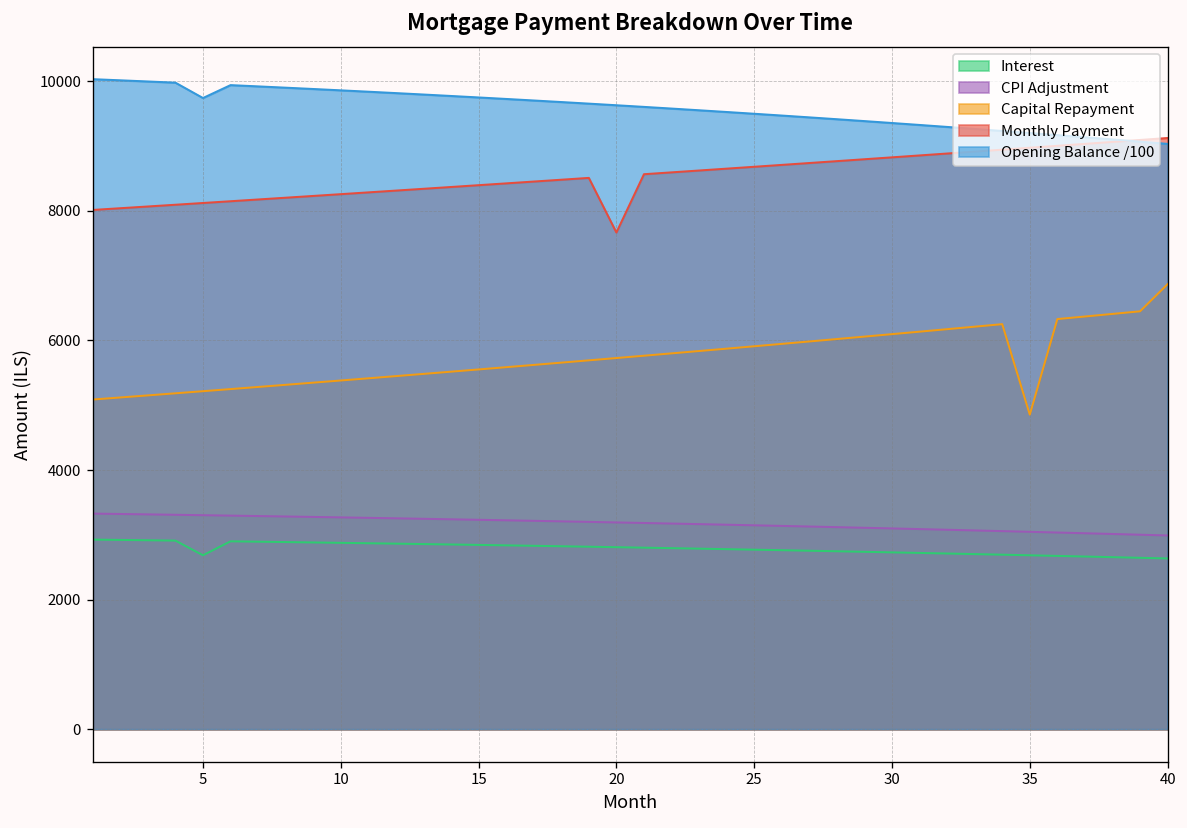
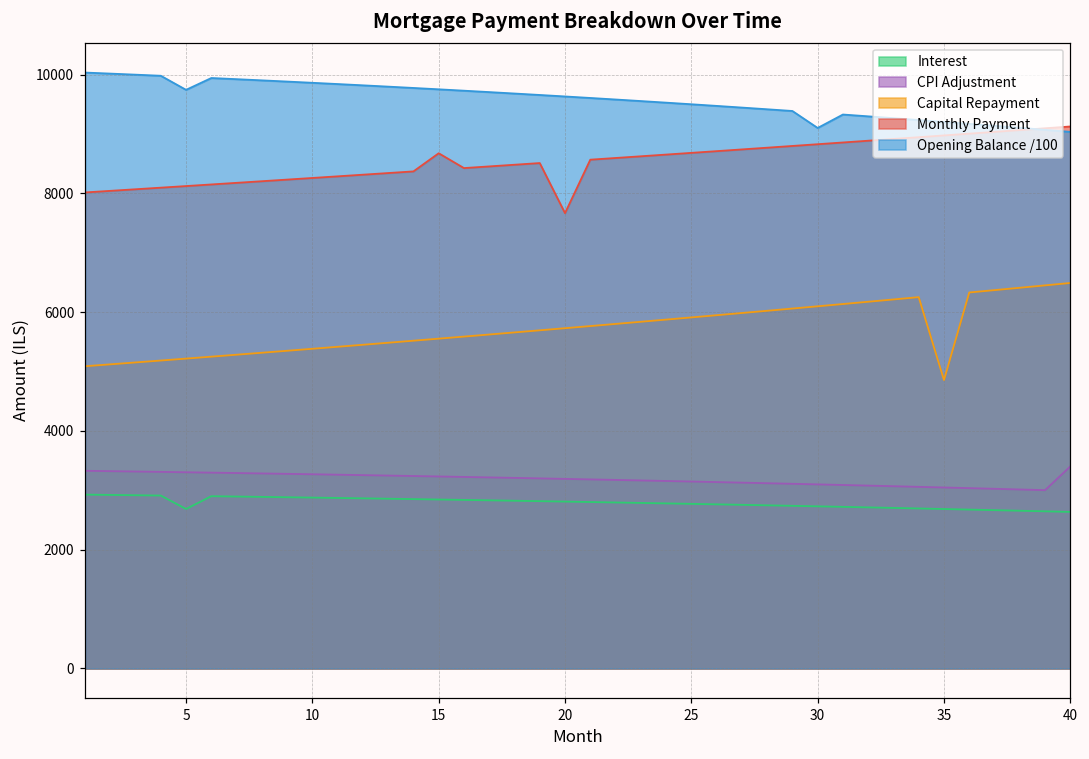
  {
    "Interest": {
      "5": 2700,
      "10": 2900,
      "15": 2800,
      "20": 2800,
      "25": 2800,
      "30": 2700,
      "35": 2700,
      "40": 2600
    },
    "CPI Adjustment": {
      "5": 3300,
      "10": 3300,
      "15": 3200,
      "20": 3200,
      "25": 3100,
      "30": 3100,
      "35": 3000,
-     "40": 3000
+     "40": 3400
    },
    "Capital Repayment": {
      "5": 5200,
      "10": 5400,
      "15": 5600,
      "20": 5700,
      "25": 5900,
      "30": 6100,
      "35": 4900,
-     "40": 6900
+     "40": 6500
    },
    "Monthly Payment": {
      "5": 8100,
      "10": 8300,
-     "15": 8400,
+     "15": 8700,
      "20": 7700,
      "25": 8700,
      "30": 8800,
      "40": 9100
    },
    "Opening Balance /100": {
      "5": 9700,
      "10": 9900,
      "15": 9800,
      "20": 9600,
      "25": 9500,
-     "30": 9400,
+     "30": 9100,
      "40": 9000
    }
  }
